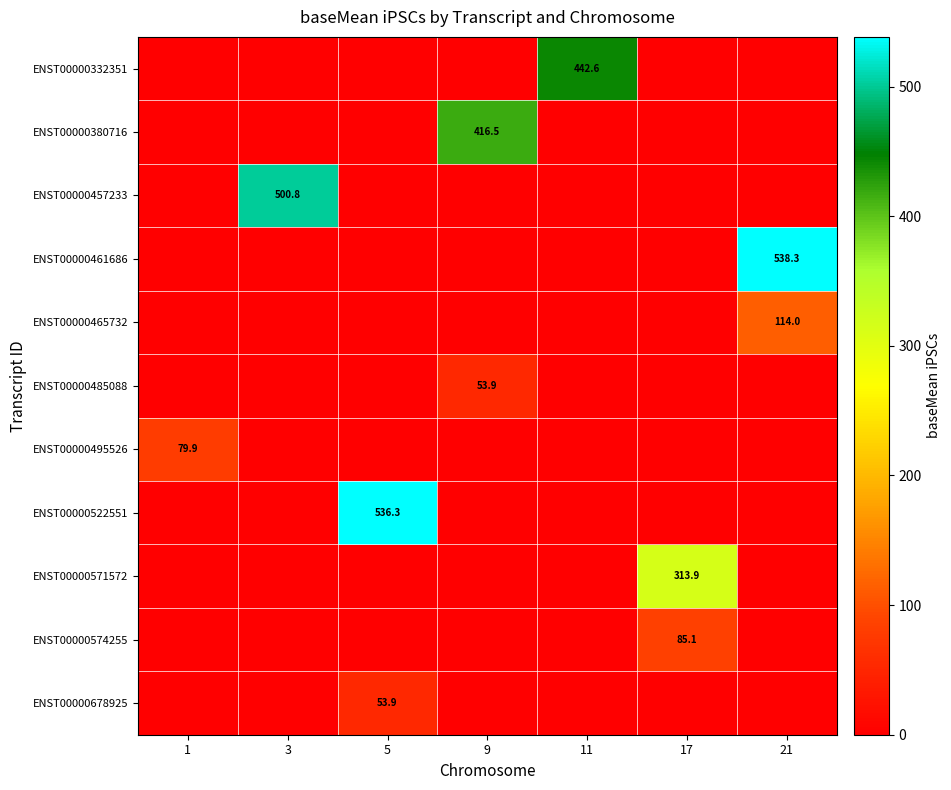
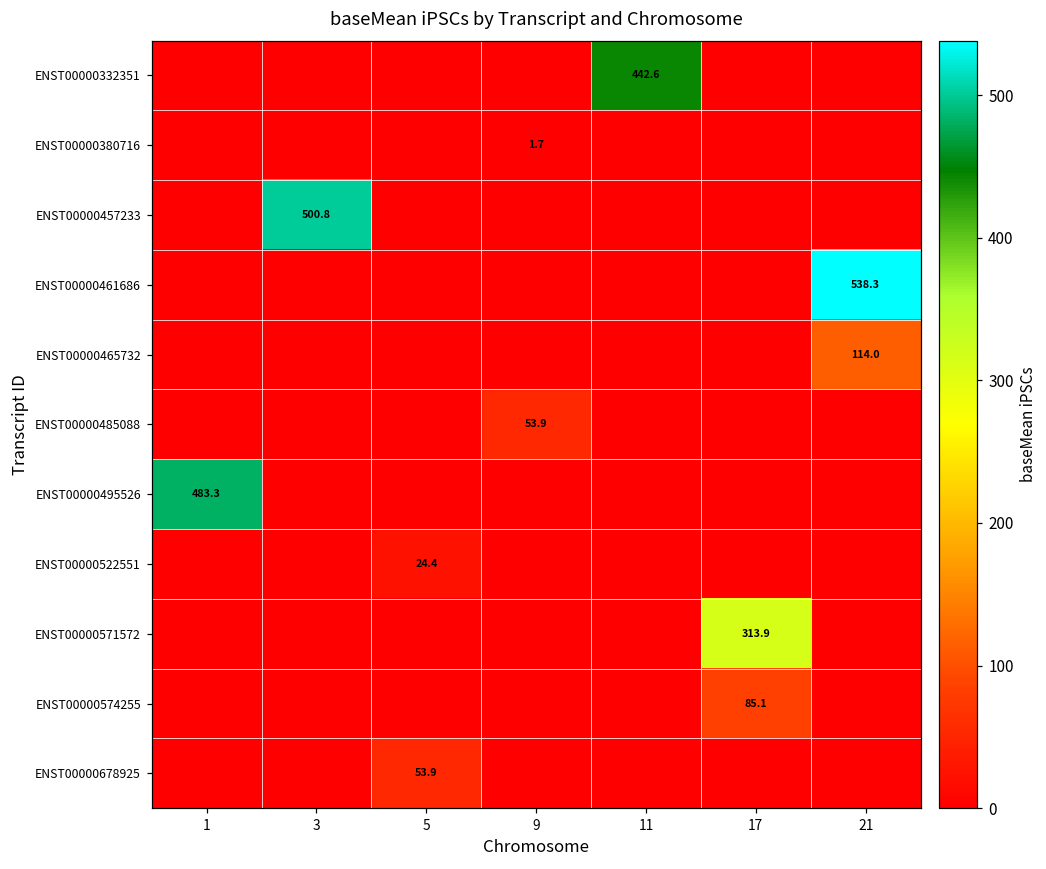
  {
    "ENST00000332351": {
      "11": 442.6
    },
    "ENST00000380716": {
-     "9": 416.5
+     "9": 1.7
    },
    "ENST00000457233": {
      "3": 500.8
    },
    "ENST00000461686": {
      "21": 538.3
    },
    "ENST00000465732": {
      "21": 114.0
    },
    "ENST00000485088": {
      "9": 53.9
    },
    "ENST00000495526": {
-     "1": 79.9
+     "1": 483.3
    },
    "ENST00000522551": {
-     "5": 536.3
+     "5": 24.4
    },
    "ENST00000571572": {
      "17": 313.9
    },
    "ENST00000574255": {
      "17": 85.1
    },
    "ENST00000678925": {
      "5": 53.9
    }
  }
